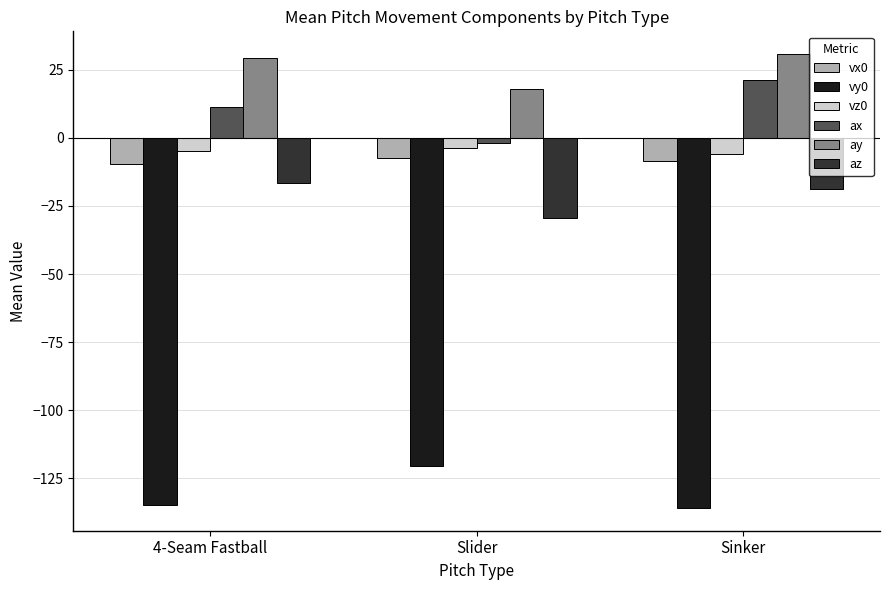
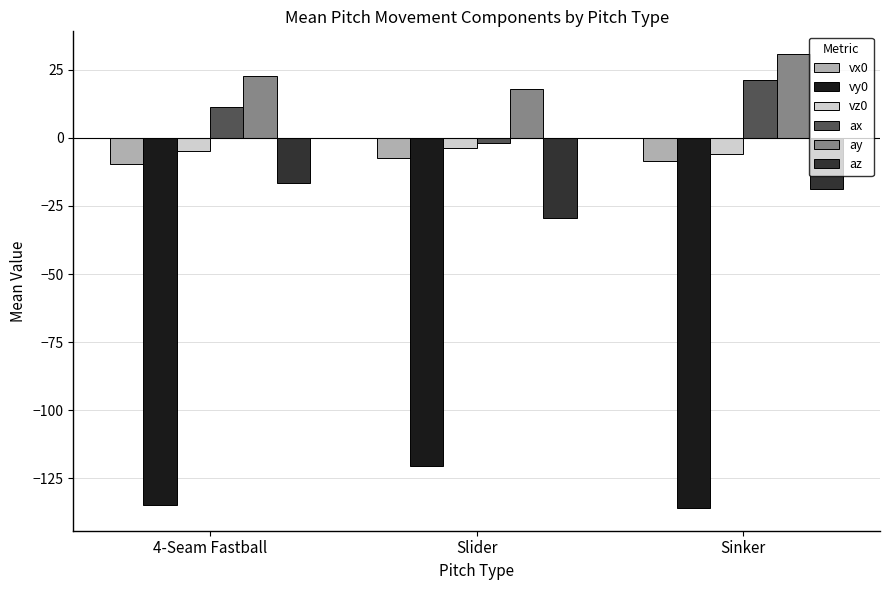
  {
    "ay": {
-     "4-Seam Fastball": 29,
+     "4-Seam Fastball": 23,
      "Slider": 18,
      "Sinker": 31
    }
  }
